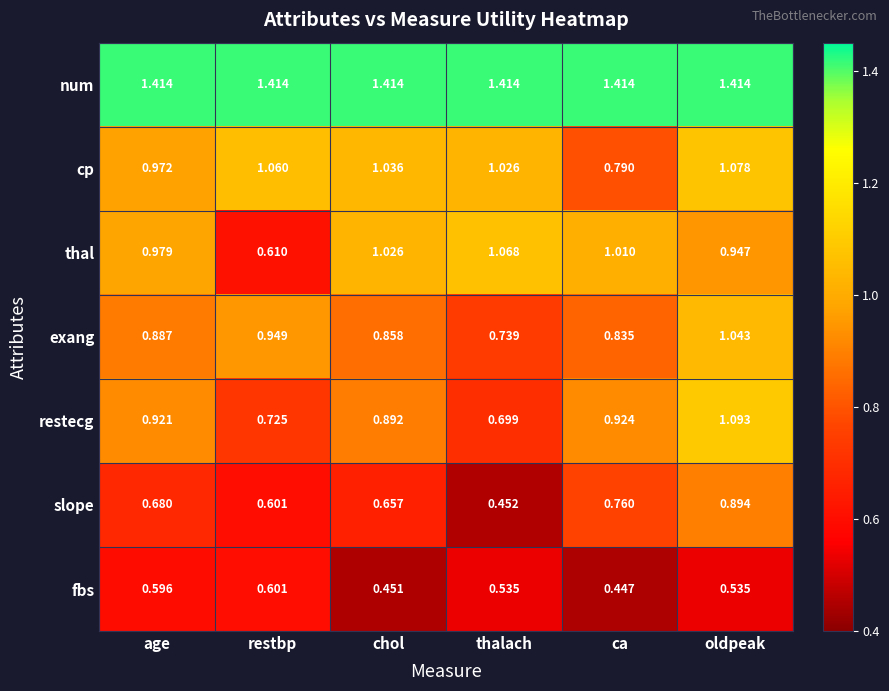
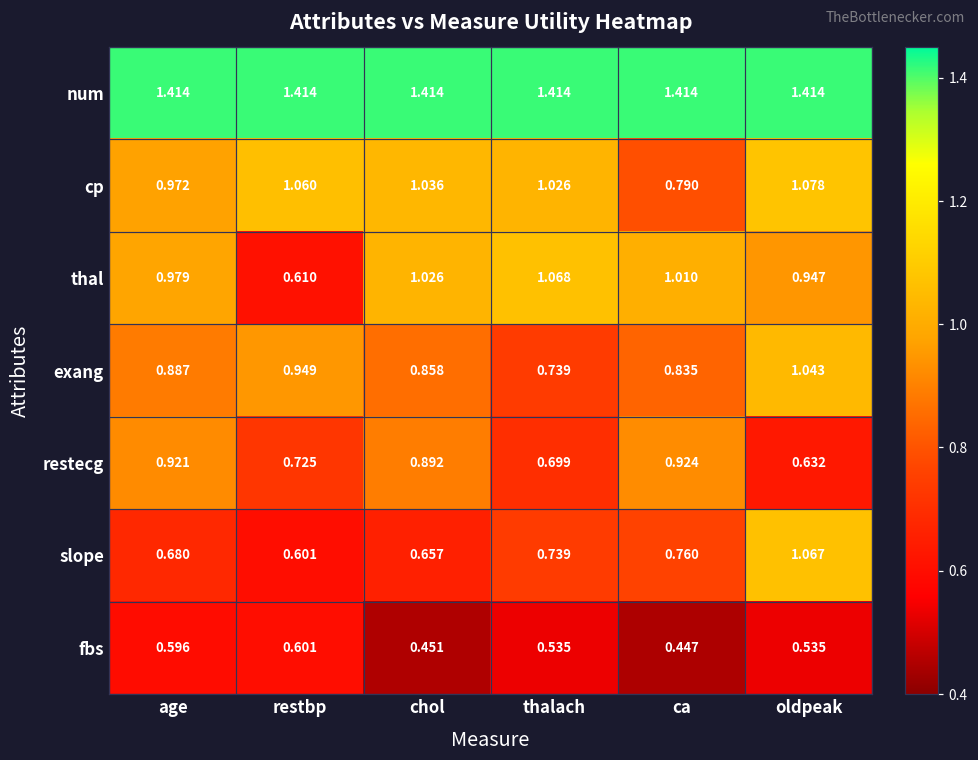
  {
    "num": {
      "age": 1.414,
      "restbp": 1.414,
      "chol": 1.414,
      "thalach": 1.414,
      "ca": 1.414,
      "oldpeak": 1.414
    },
    "cp": {
      "age": 0.972,
      "restbp": 1.060,
      "chol": 1.036,
      "thalach": 1.026,
      "ca": 0.790,
      "oldpeak": 1.078
    },
    "thal": {
      "age": 0.979,
      "restbp": 0.610,
      "chol": 1.026,
      "thalach": 1.068,
      "ca": 1.010,
      "oldpeak": 0.947
    },
    "exang": {
      "age": 0.887,
      "restbp": 0.949,
      "chol": 0.858,
      "thalach": 0.739,
      "ca": 0.835,
      "oldpeak": 1.043
    },
    "restecg": {
      "age": 0.921,
      "restbp": 0.725,
      "chol": 0.892,
      "thalach": 0.699,
      "ca": 0.924,
-     "oldpeak": 1.093
+     "oldpeak": 0.632
    },
    "slope": {
      "age": 0.680,
      "restbp": 0.601,
      "chol": 0.657,
-     "thalach": 0.452,
+     "thalach": 0.739,
      "ca": 0.760,
-     "oldpeak": 0.894
+     "oldpeak": 1.067
    },
    "fbs": {
      "age": 0.596,
      "restbp": 0.601,
      "chol": 0.451,
      "thalach": 0.535,
      "ca": 0.447,
      "oldpeak": 0.535
    }
  }
